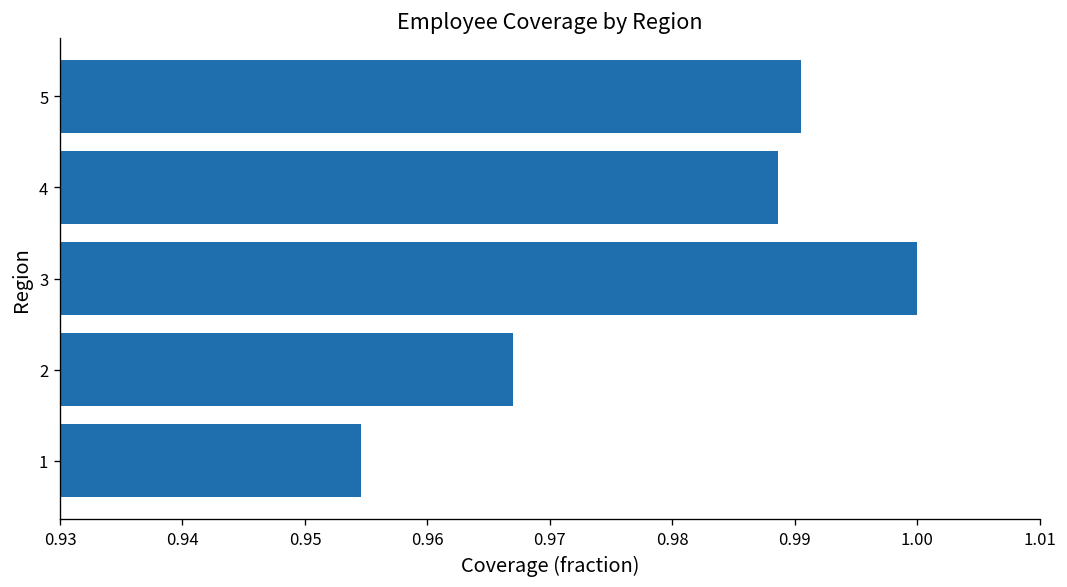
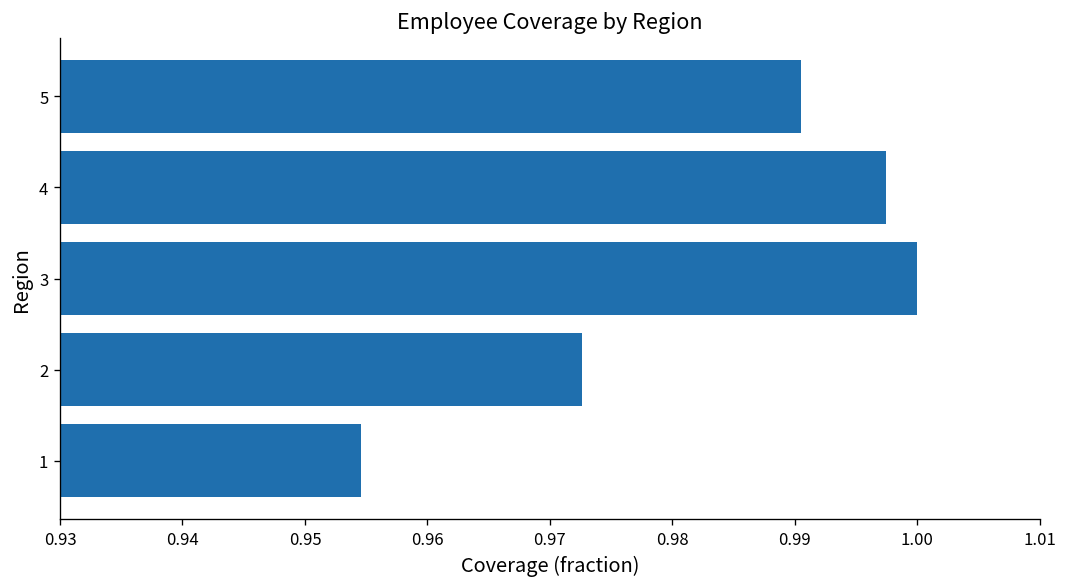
  {
    "5": 0.9905,
-   "4": 0.9886,
+   "4": 0.9974,
    "3": 1.0000,
-   "2": 0.9670,
+   "2": 0.9726,
    "1": 0.9545
  }
